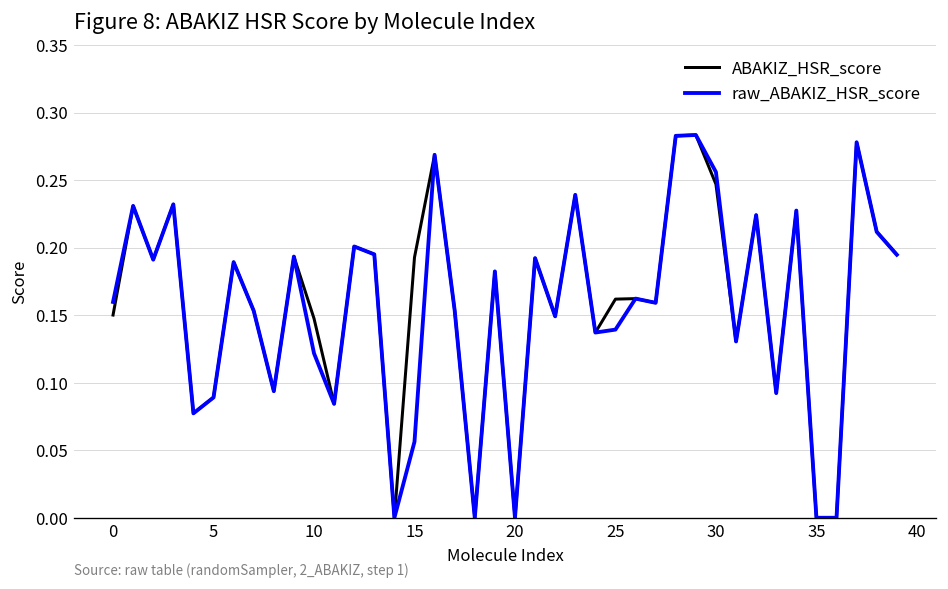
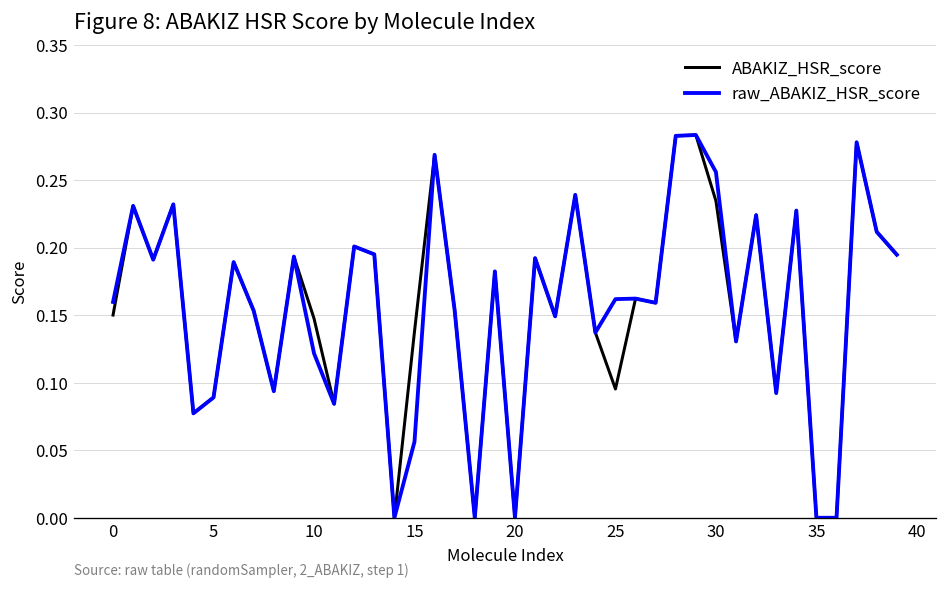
  {
    "ABAKIZ_HSR_score": {
      "0": 0.150,
      "10": 0.148,
-     "15": 0.193,
-     "25": 0.162,
-     "30": 0.247
+     "15": 0.138,
+     "25": 0.095,
+     "30": 0.235
    },
    "raw_ABAKIZ_HSR_score": {
      "0": 0.160,
      "10": 0.122,
      "15": 0.056,
-     "25": 0.139,
+     "25": 0.162,
      "30": 0.256
    }
  }
